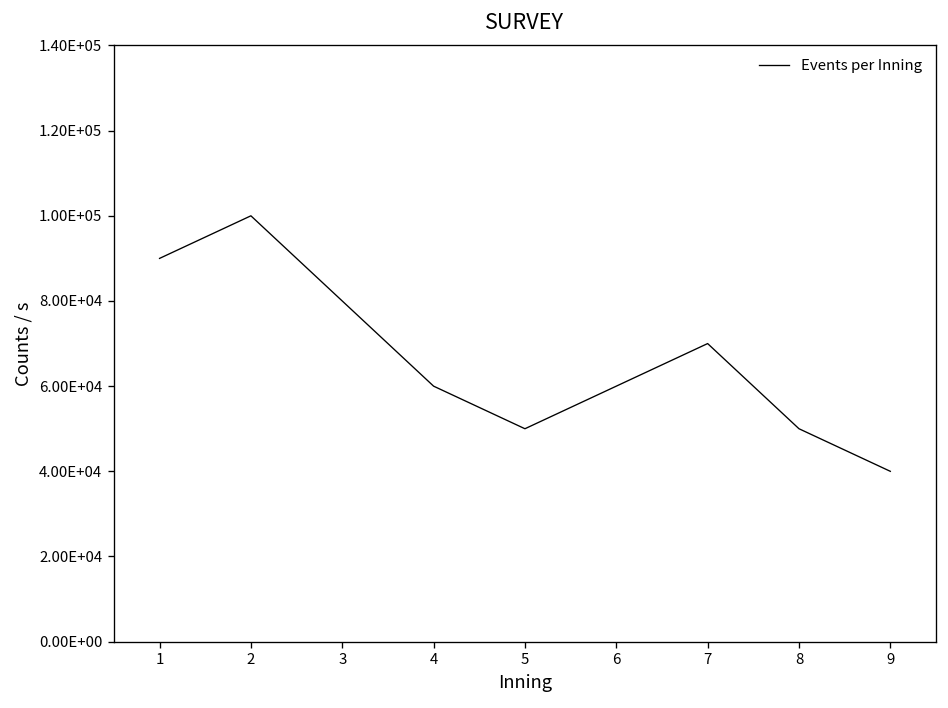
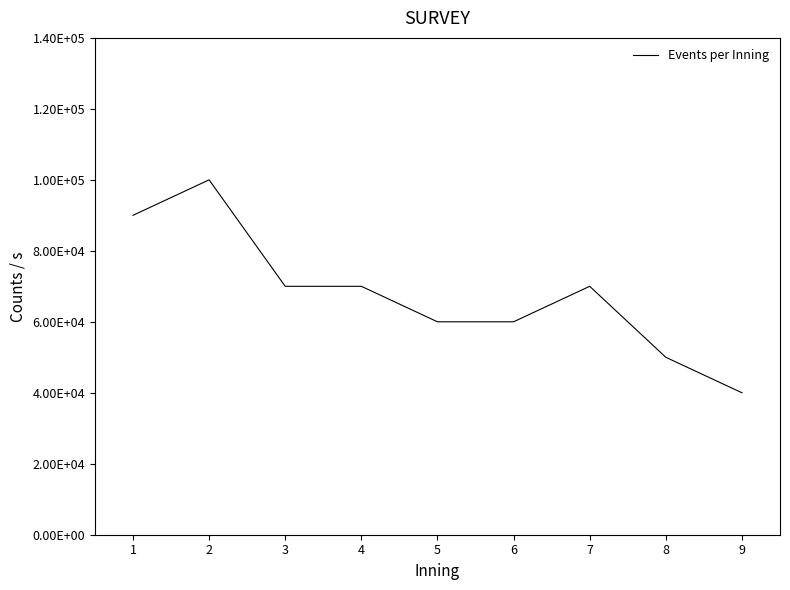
  {
    "1": 90000,
    "2": 100000,
-   "3": 80000,
-   "4": 60000,
-   "5": 50000,
+   "3": 70000,
+   "4": 70000,
+   "5": 60000,
    "6": 60000,
    "7": 70000,
    "8": 50000,
    "9": 40000
  }
